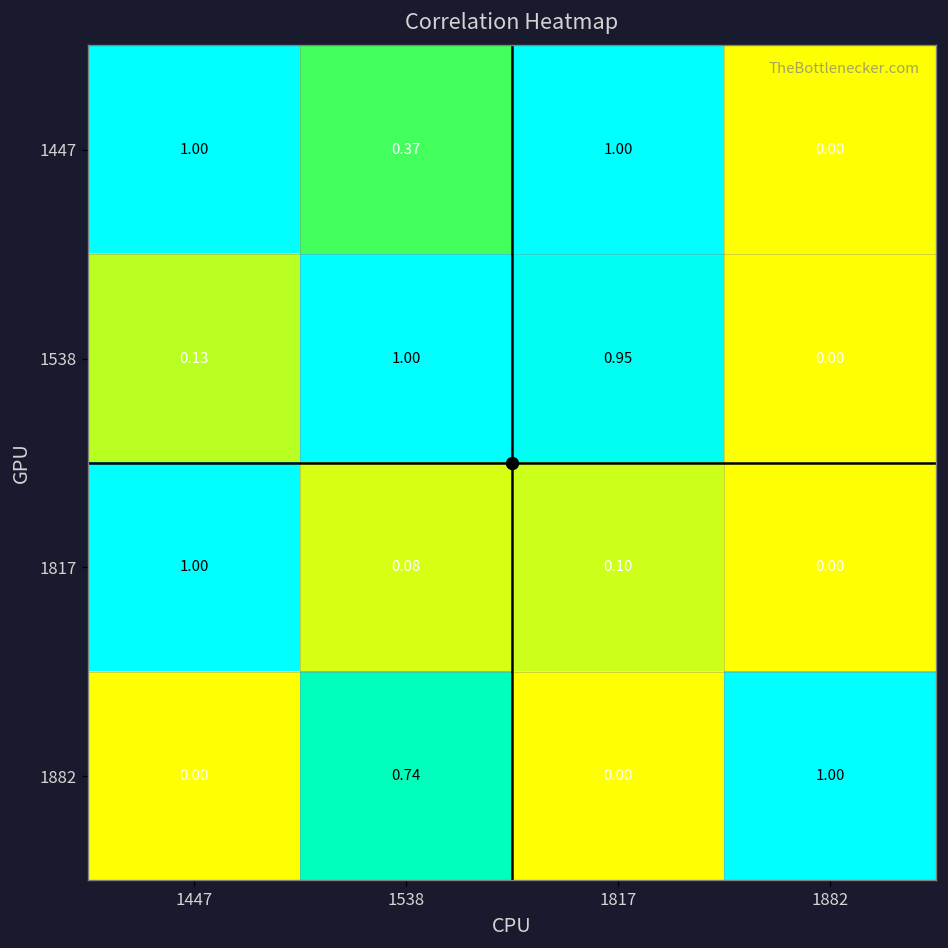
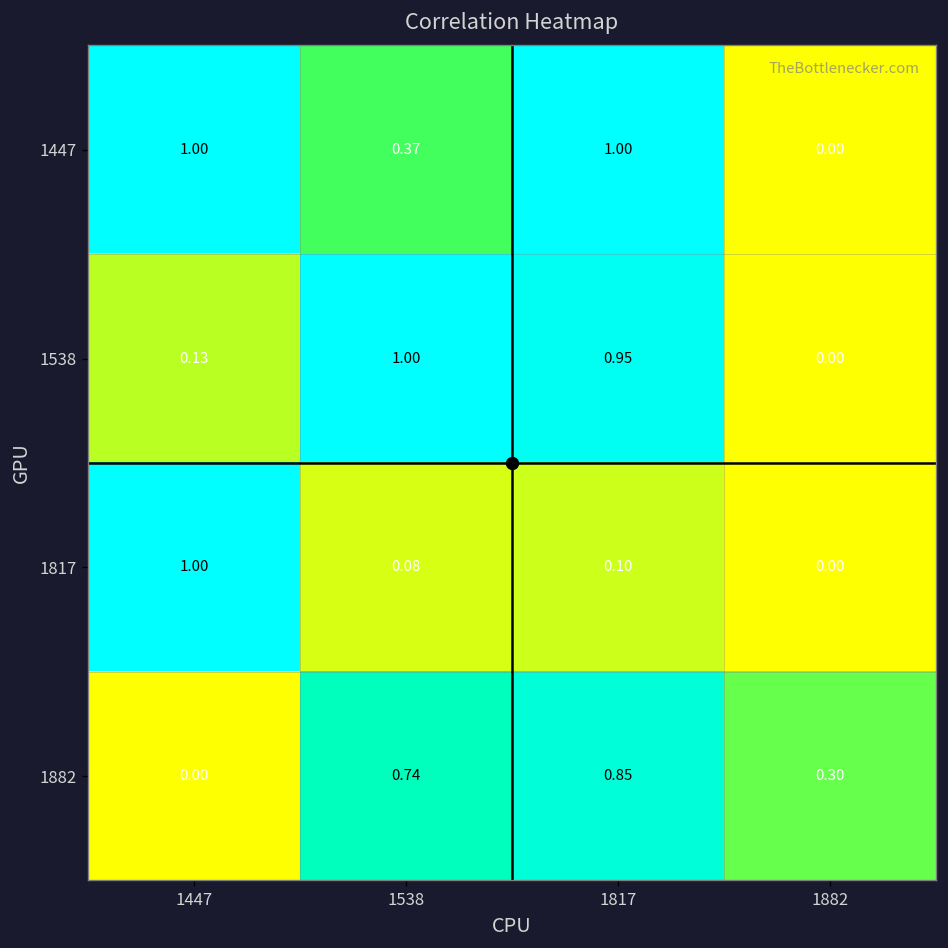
  {
    "1447": {
      "1447": 1.00,
      "1538": 0.37,
      "1817": 1.00
    },
    "1538": {
      "1447": 0.13,
      "1538": 1.00,
      "1817": 0.95,
      "1882": 0.00
    },
    "1817": {
      "1447": 1.00,
      "1538": 0.08,
      "1817": 0.10,
      "1882": 0.00
    },
    "1882": {
      "1447": 0.00,
      "1538": 0.74,
-     "1817": 0.00,
-     "1882": 1.00
+     "1817": 0.85,
+     "1882": 0.30
    }
  }
